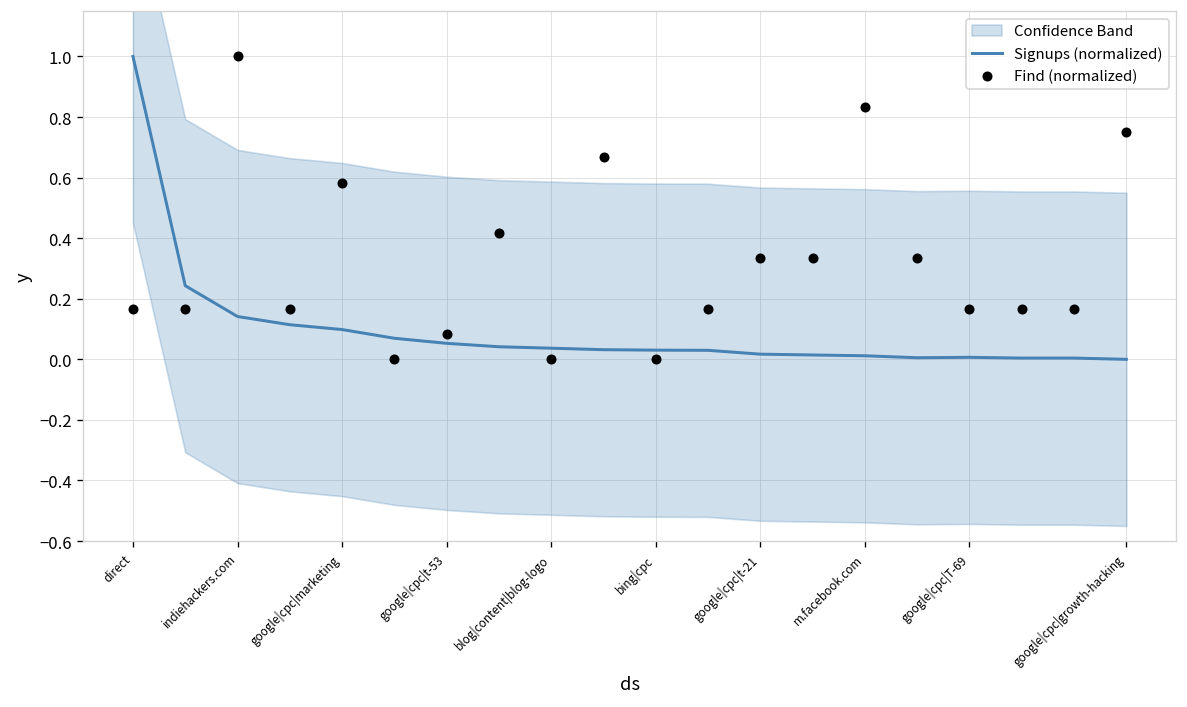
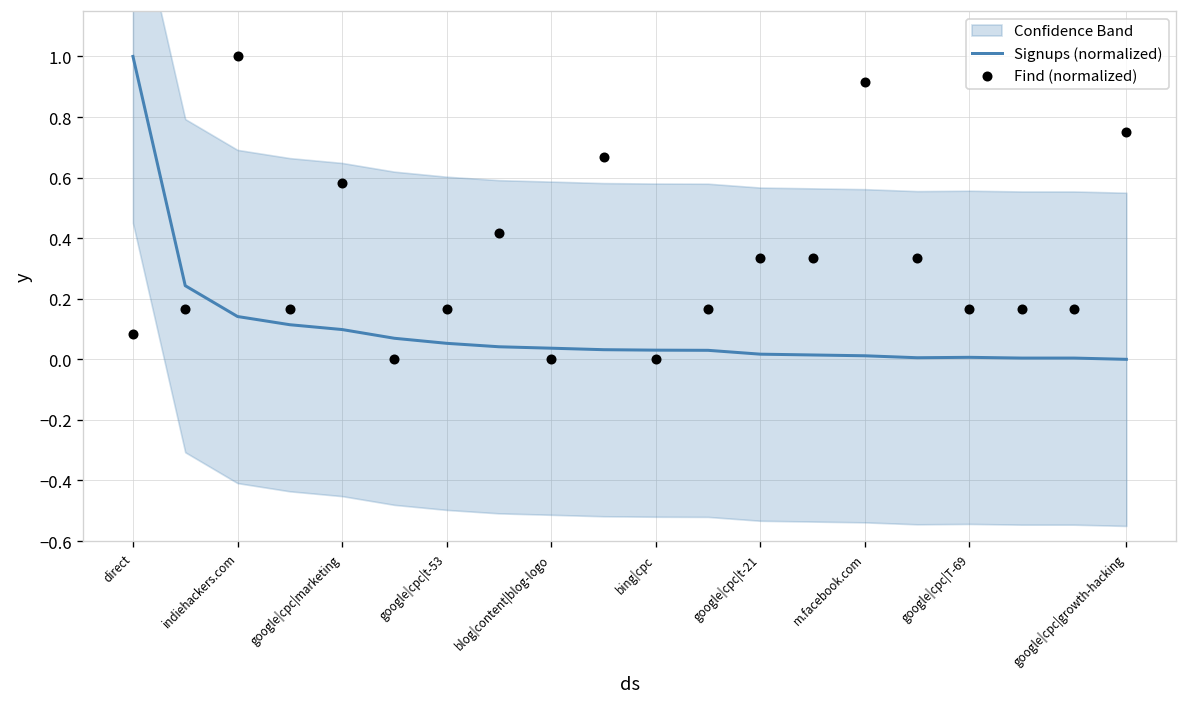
  {
    "Find (normalized)": {
-     "direct": 0.17,
-     "google|cpc|t-53": 0.08,
-     "m.facebook.com": 0.83
+     "direct": 0.08,
+     "google|cpc|t-53": 0.17,
+     "m.facebook.com": 0.92
    }
  }
